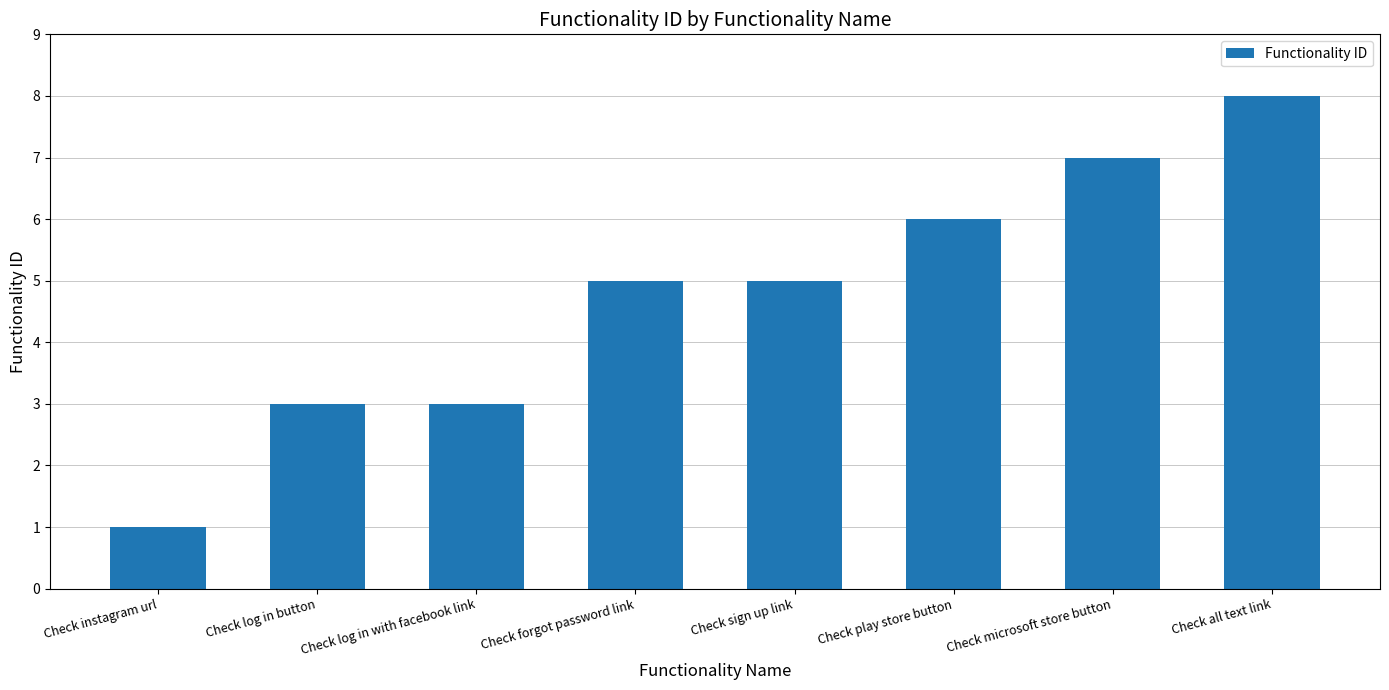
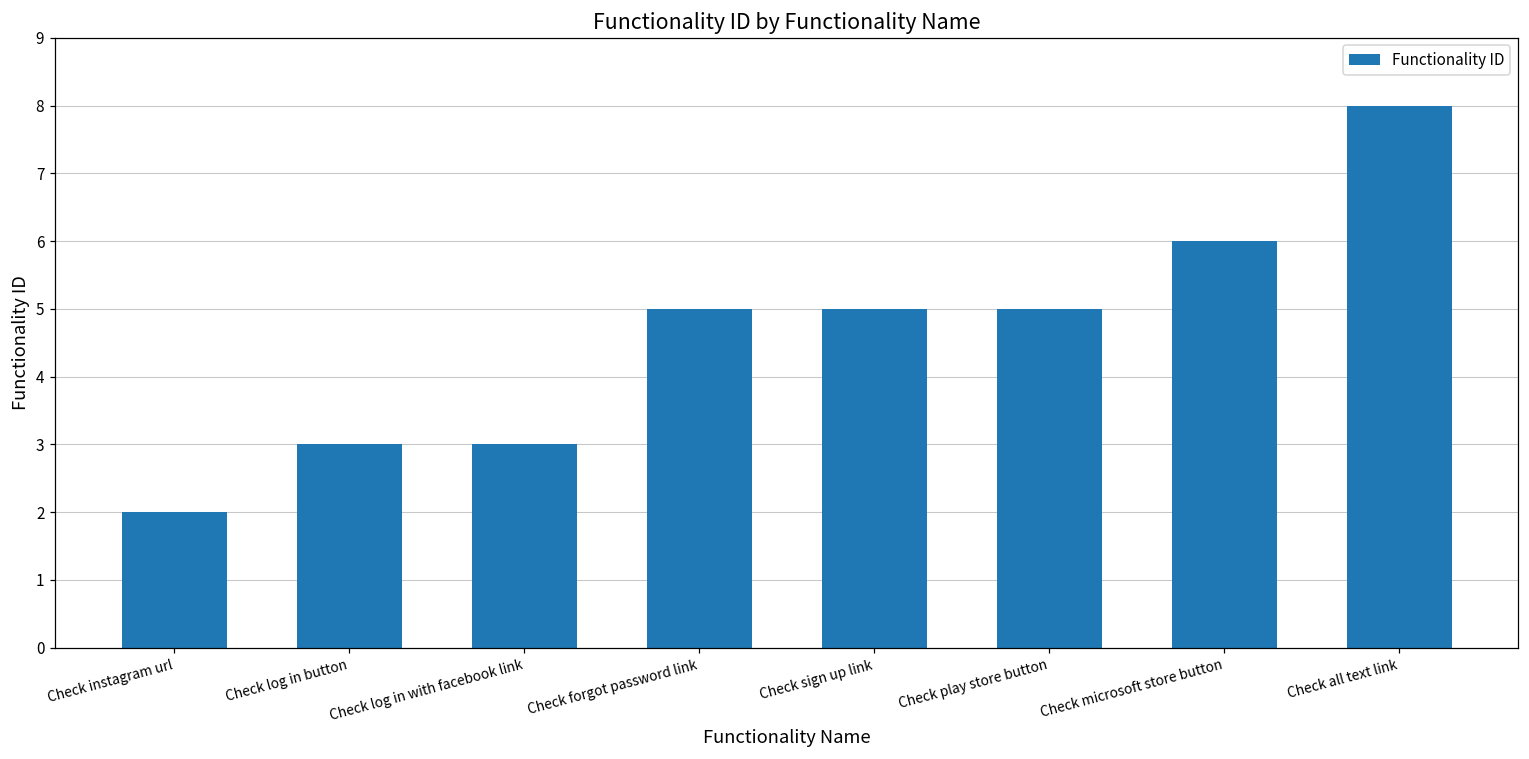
  {
-   "Check instagram url": 1,
+   "Check instagram url": 2,
    "Check log in button": 3,
    "Check log in with facebook link": 3,
    "Check forgot password link": 5,
    "Check sign up link": 5,
-   "Check play store button": 6,
-   "Check microsoft store button": 7,
+   "Check play store button": 5,
+   "Check microsoft store button": 6,
    "Check all text link": 8
  }
